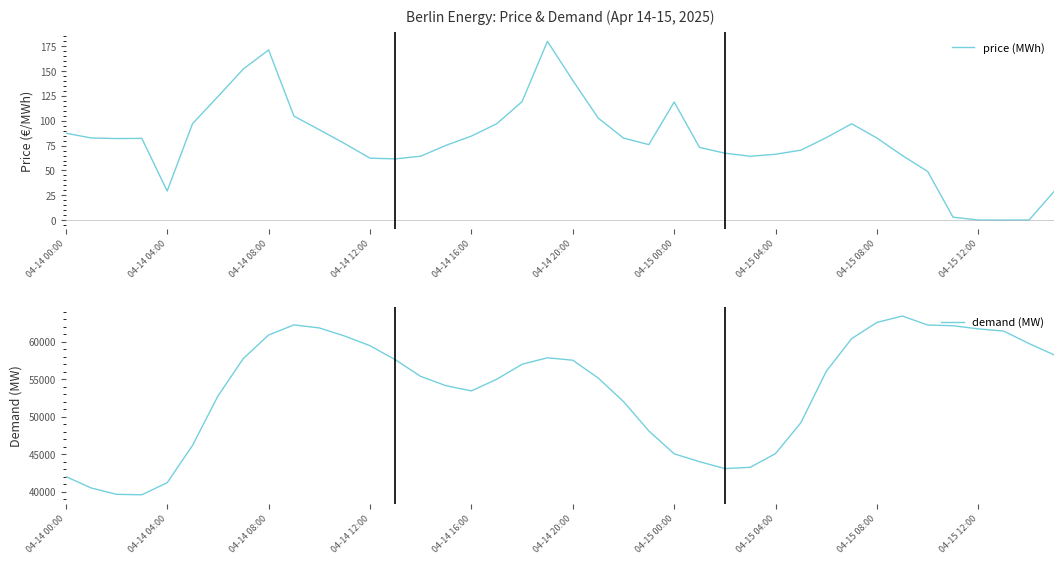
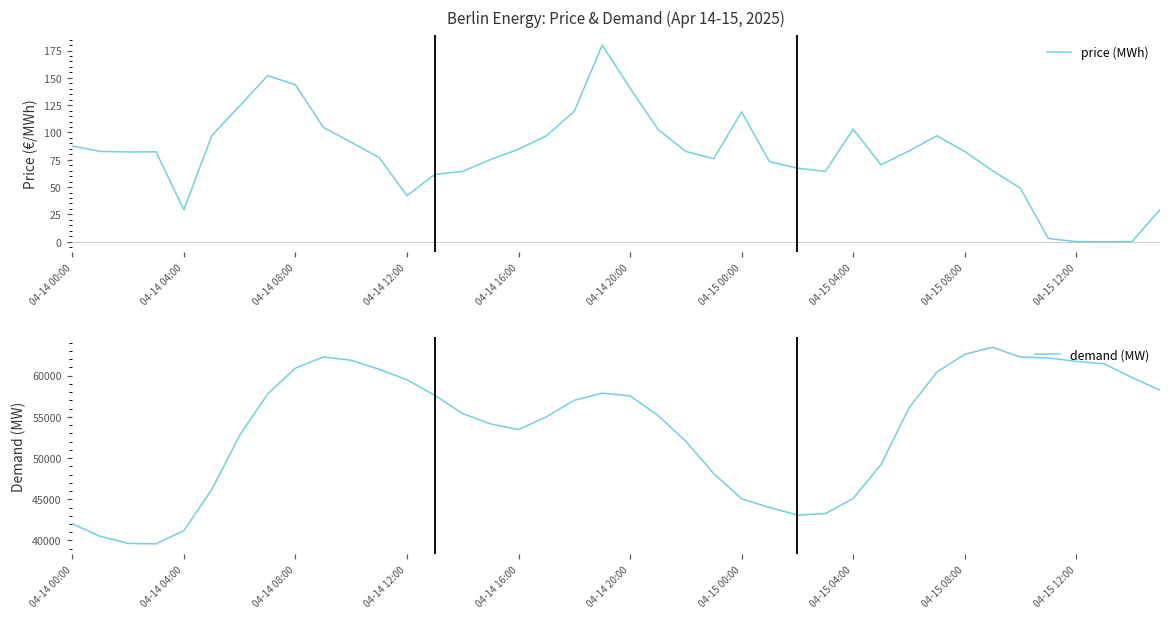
  {
    "Berlin Energy: Price & Demand (Apr 14-15, 2025)": {
      "04-14 00:00": 90,
      "04-14 04:00": 30,
-     "04-14 08:00": 170,
-     "04-14 12:00": 60,
+     "04-14 08:00": 140,
+     "04-14 12:00": 40,
      "04-14 16:00": 80,
      "04-14 20:00": 140,
      "04-15 00:00": 120,
-     "04-15 04:00": 70,
+     "04-15 04:00": 100,
      "04-15 08:00": 80,
      "04-15 12:00": 0
    }
  }
